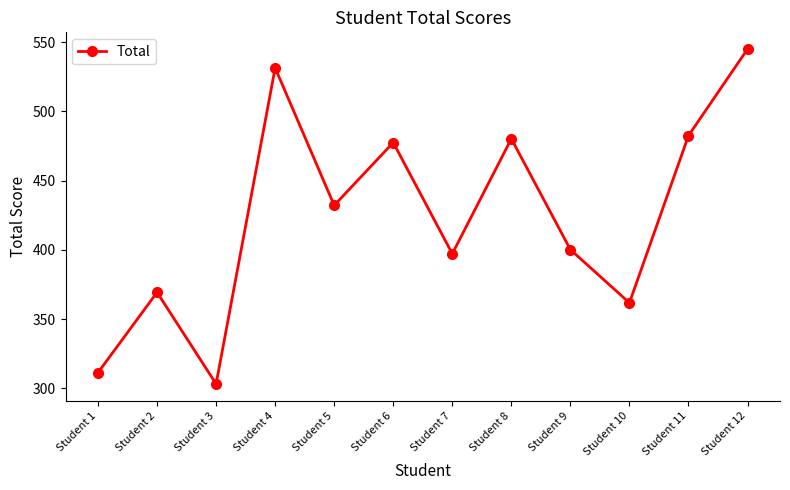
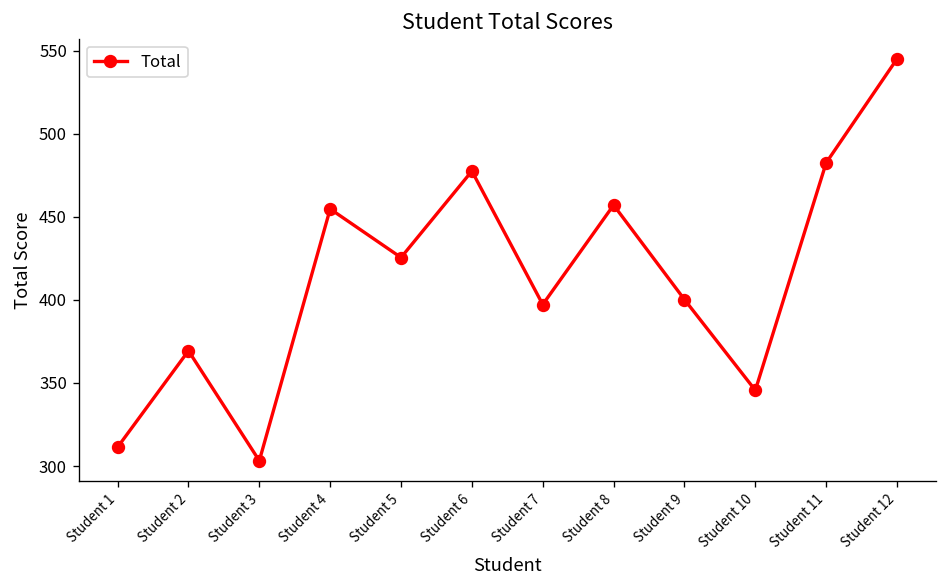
  {
    "Student 1": 311,
    "Student 2": 369,
    "Student 3": 303,
-   "Student 4": 531,
-   "Student 5": 432,
+   "Student 4": 455,
+   "Student 5": 425,
    "Student 6": 477,
    "Student 7": 397,
-   "Student 8": 480,
+   "Student 8": 457,
    "Student 9": 400,
-   "Student 10": 362,
+   "Student 10": 346,
    "Student 11": 482,
    "Student 12": 545
  }
